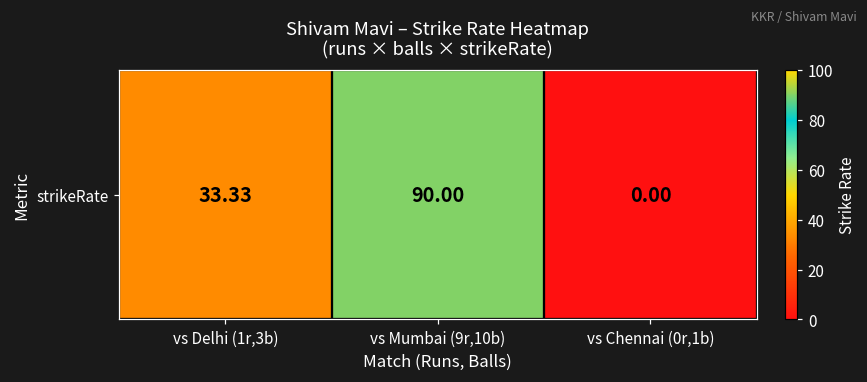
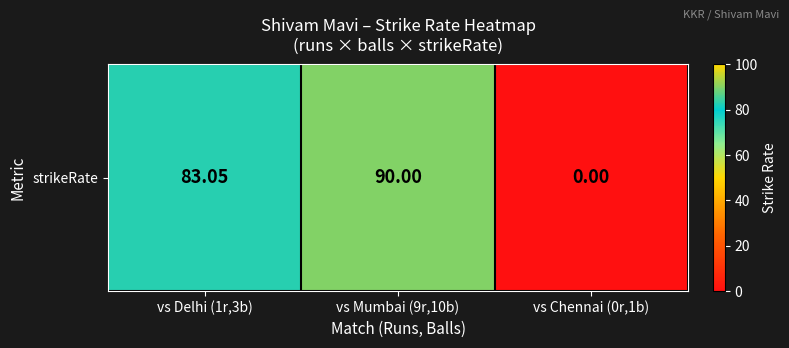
  {
    "strikeRate": {
-     "vs Delhi (1r,3b)": 33.33,
+     "vs Delhi (1r,3b)": 83.05,
      "vs Mumbai (9r,10b)": 90.00,
      "vs Chennai (0r,1b)": 0.00
    }
  }
